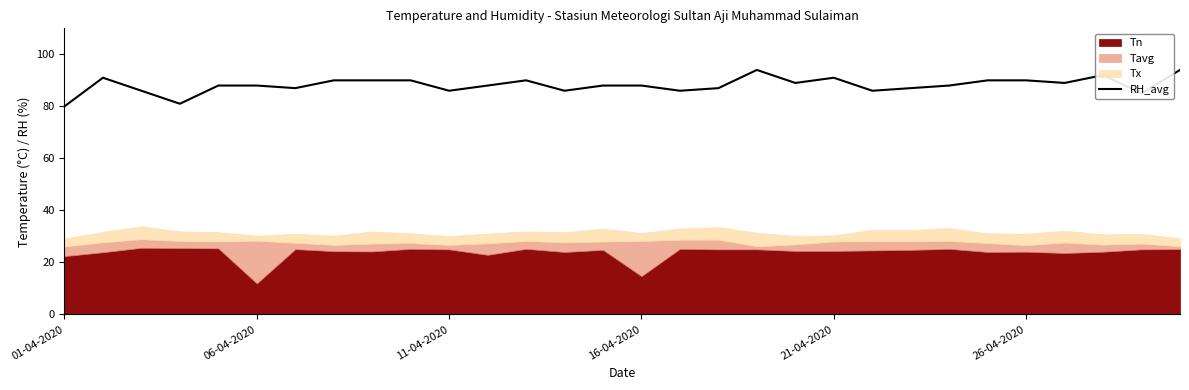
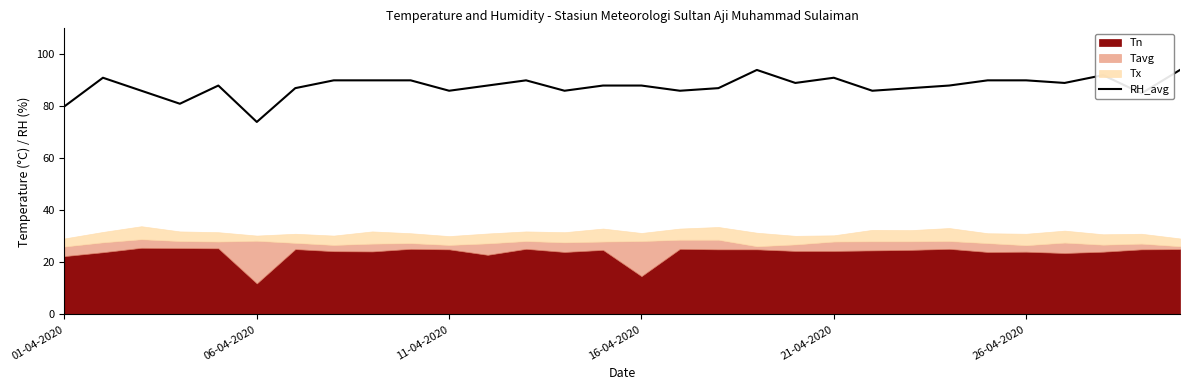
  {
    "RH_avg": {
      "01-04-2020": 80,
-     "06-04-2020": 88,
+     "06-04-2020": 74,
      "11-04-2020": 86,
      "16-04-2020": 88,
      "21-04-2020": 91,
      "26-04-2020": 90
    },
    "Tn": {
      "01-04-2020": 22,
      "06-04-2020": 12,
      "11-04-2020": 25,
      "16-04-2020": 15,
      "21-04-2020": 24,
      "26-04-2020": 24
    }
  }
